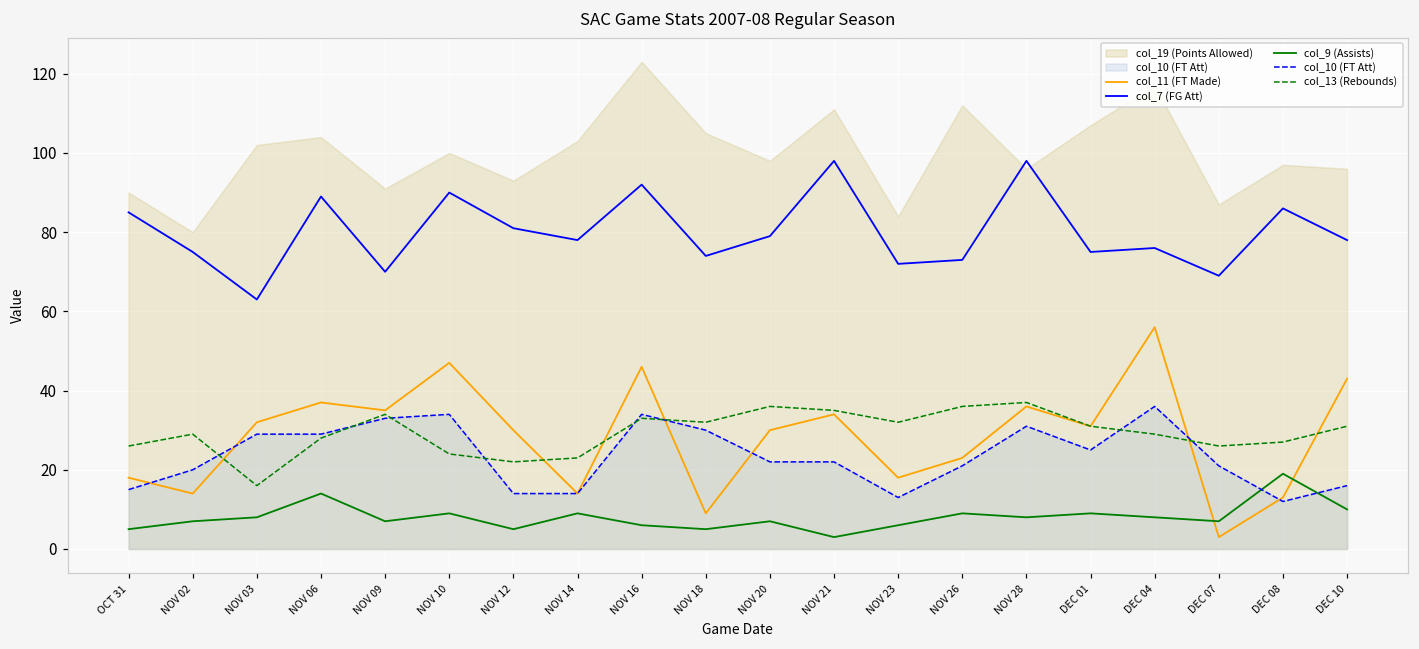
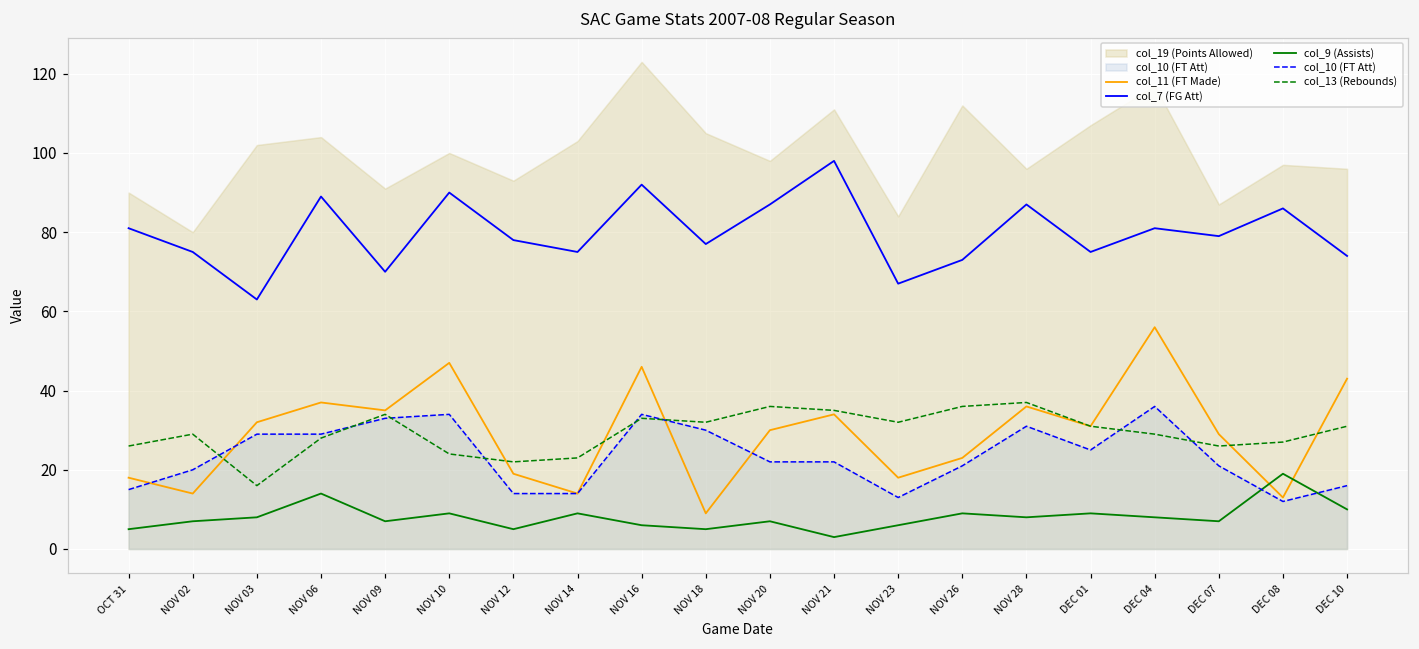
  {
    "col_11 (FT Made)": {
      "OCT 31": 18,
      "NOV 02": 14,
      "NOV 03": 32,
      "NOV 06": 37,
      "NOV 09": 35,
      "NOV 10": 47,
-     "NOV 12": 30,
+     "NOV 12": 19,
      "NOV 16": 46,
      "NOV 18": 9,
      "NOV 20": 30,
      "NOV 21": 34,
      "NOV 23": 18,
      "NOV 26": 23,
      "NOV 28": 36,
      "DEC 04": 56,
-     "DEC 07": 3,
+     "DEC 07": 29,
      "DEC 08": 13,
      "DEC 10": 43
    },
    "col_7 (FG Att)": {
-     "OCT 31": 85,
+     "OCT 31": 81,
      "NOV 02": 75,
      "NOV 03": 63,
      "NOV 06": 89,
      "NOV 09": 70,
      "NOV 10": 90,
-     "NOV 12": 81,
-     "NOV 14": 78,
+     "NOV 12": 78,
+     "NOV 14": 75,
      "NOV 16": 92,
-     "NOV 18": 74,
-     "NOV 20": 79,
+     "NOV 18": 77,
+     "NOV 20": 87,
      "NOV 21": 98,
-     "NOV 23": 72,
+     "NOV 23": 67,
      "NOV 26": 73,
-     "NOV 28": 98,
+     "NOV 28": 87,
      "DEC 01": 75,
-     "DEC 04": 76,
-     "DEC 07": 69,
+     "DEC 04": 81,
+     "DEC 07": 79,
      "DEC 08": 86,
-     "DEC 10": 78
+     "DEC 10": 74
    }
  }
